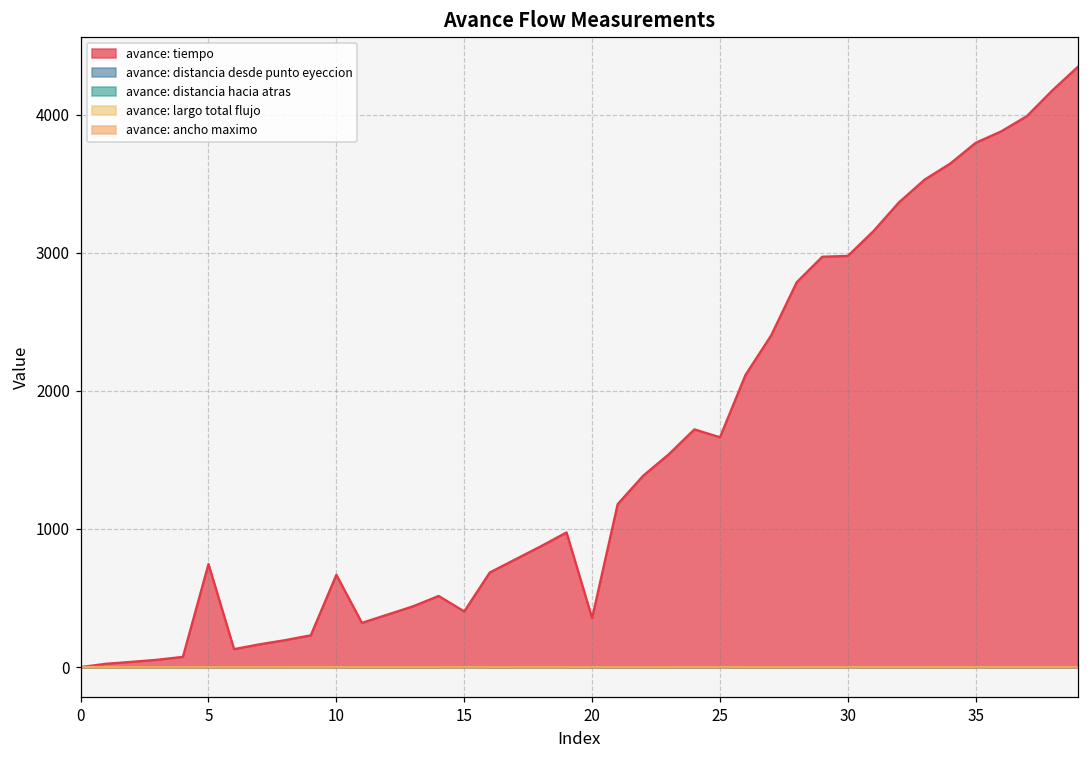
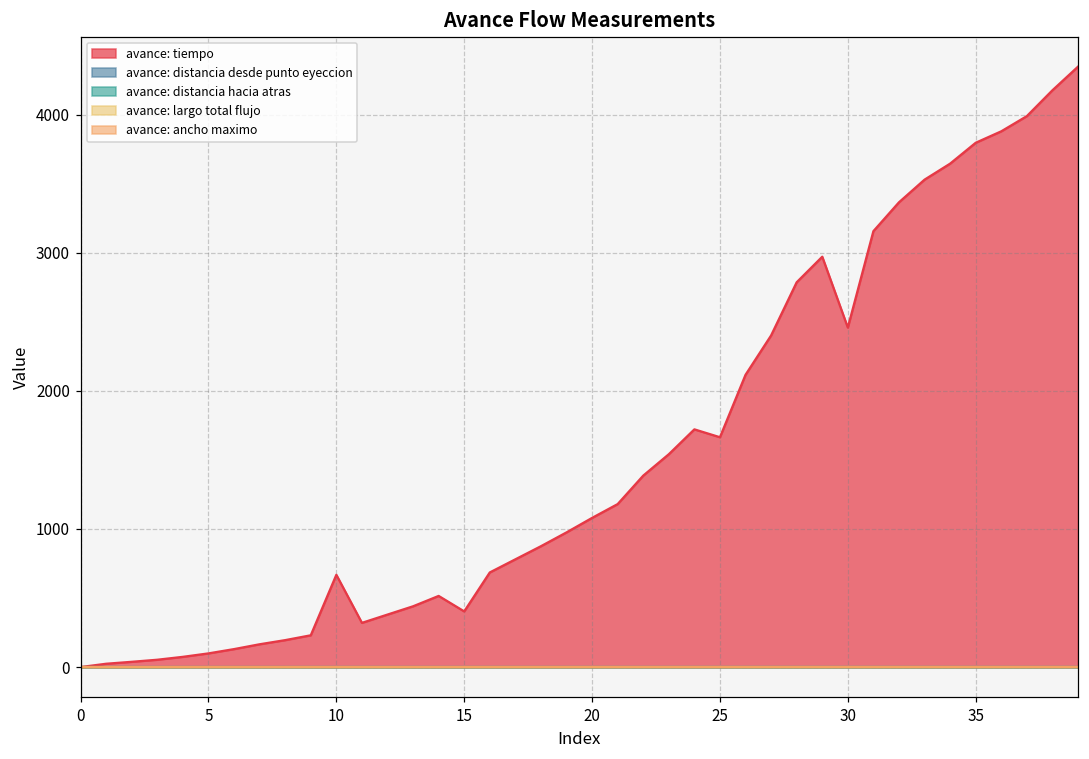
  {
    "avance: tiempo": {
-     "5": 750,
+     "5": 100,
      "10": 670,
      "15": 400,
-     "20": 360,
+     "20": 1080,
      "25": 1660,
-     "30": 2980,
+     "30": 2460,
      "35": 3800
    },
    "avance: ancho maximo": {
      "5": 0,
      "10": 0,
      "15": 0,
      "20": 0,
      "25": 0,
      "30": 0,
      "35": 0
    }
  }
